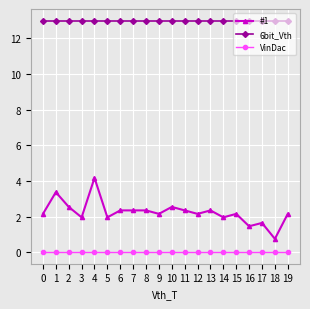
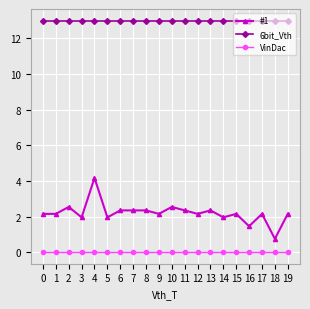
  {
    "#1": {
      "0": 2.1,
-     "1": 3.4,
+     "1": 2.1,
      "2": 2.5,
      "3": 2.0,
      "4": 4.2,
      "5": 2.0,
      "6": 2.3,
      "7": 2.3,
      "8": 2.3,
      "9": 2.1,
      "10": 2.5,
      "11": 2.3,
      "12": 2.1,
      "13": 2.3,
      "14": 2.0,
      "15": 2.1,
      "16": 1.5,
-     "17": 1.6,
+     "17": 2.1,
      "18": 0.7,
      "19": 2.1
    },
    "6bit_Vth": {
      "0": 13.0,
      "1": 13.0,
      "2": 13.0,
      "3": 13.0,
      "4": 13.0,
      "5": 13.0,
      "6": 13.0,
      "7": 13.0,
      "8": 13.0,
      "9": 13.0,
      "10": 13.0,
      "11": 13.0,
      "12": 13.0,
      "13": 13.0,
      "14": 13.0
    },
    "VinDac": {
      "0": 0.0,
      "1": 0.0,
      "2": 0.0,
      "3": 0.0,
      "4": 0.0,
      "5": 0.0,
      "6": 0.0,
      "7": 0.0,
      "8": 0.0,
      "9": 0.0,
      "10": 0.0,
      "11": 0.0,
      "12": 0.0,
      "13": 0.0,
      "14": 0.0,
      "15": 0.0,
      "16": 0.0,
      "17": 0.0,
      "18": 0.0,
      "19": 0.0
    }
  }
